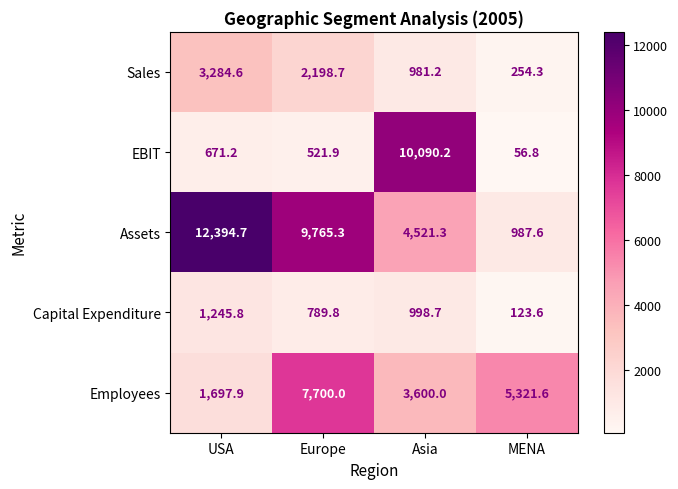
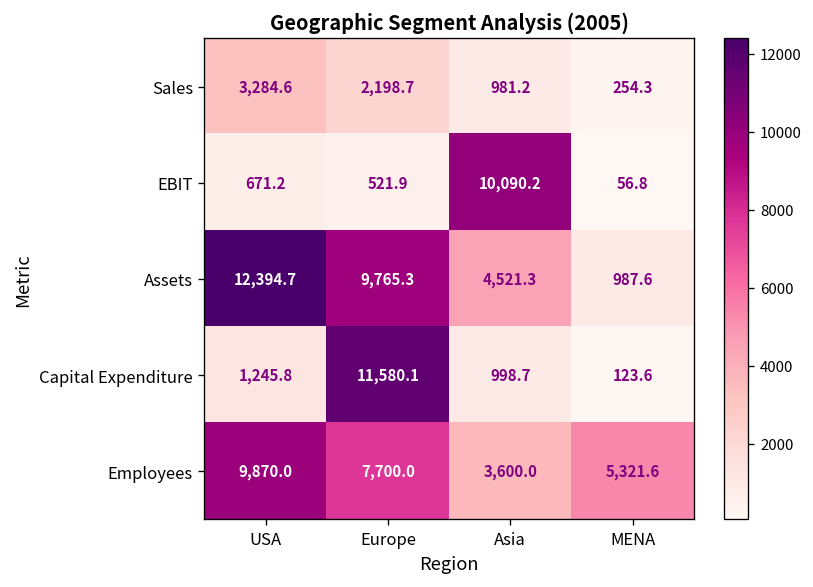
  {
    "Sales": {
      "USA": "3,284.6",
      "Europe": "2,198.7",
      "Asia": "981.2",
      "MENA": "254.3"
    },
    "EBIT": {
      "USA": "671.2",
      "Europe": "521.9",
      "Asia": "10,090.2",
      "MENA": "56.8"
    },
    "Assets": {
      "USA": "12,394.7",
      "Europe": "9,765.3",
      "Asia": "4,521.3",
      "MENA": "987.6"
    },
    "Capital Expenditure": {
      "USA": "1,245.8",
-     "Europe": "789.8",
+     "Europe": "11,580.1",
      "Asia": "998.7",
      "MENA": "123.6"
    },
    "Employees": {
-     "USA": "1,697.9",
+     "USA": "9,870.0",
      "Europe": "7,700.0",
      "Asia": "3,600.0",
      "MENA": "5,321.6"
    }
  }
